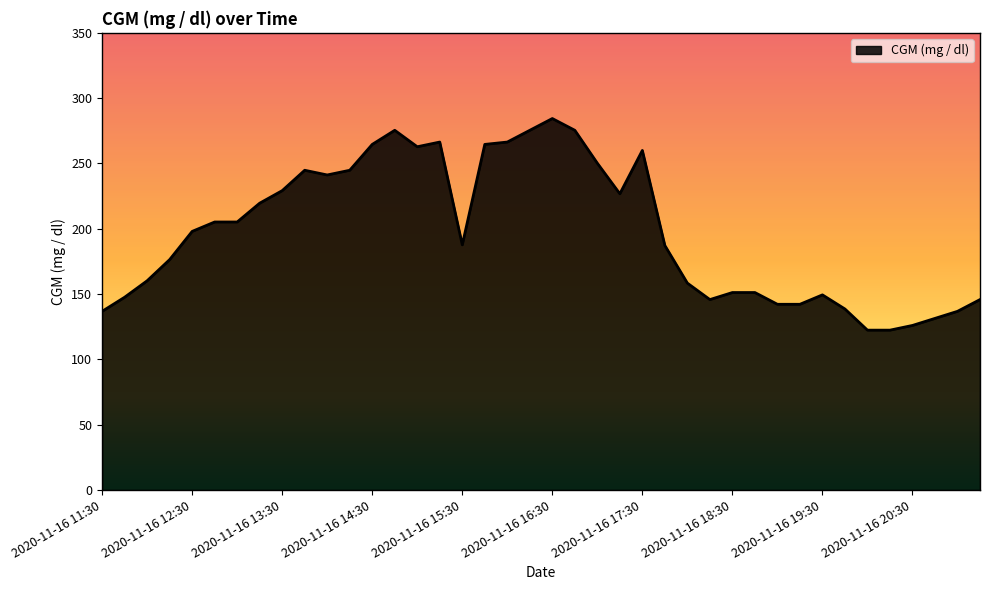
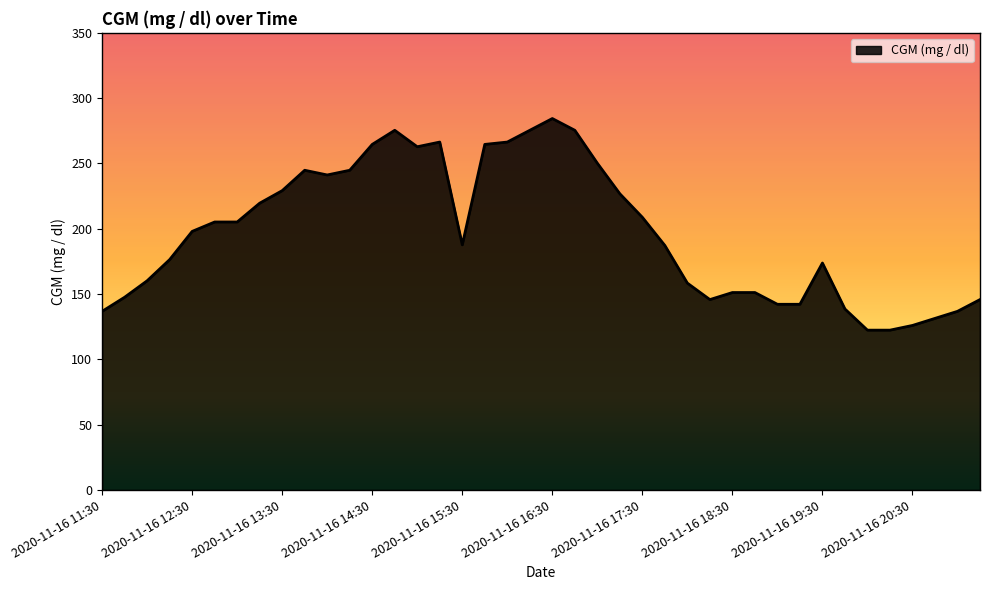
  {
    "2020-11-16 11:30": 137,
    "2020-11-16 12:30": 198,
    "2020-11-16 13:30": 229,
    "2020-11-16 14:30": 265,
    "2020-11-16 15:30": 188,
    "2020-11-16 16:30": 284,
-   "2020-11-16 17:30": 260,
+   "2020-11-16 17:30": 209,
    "2020-11-16 18:30": 151,
-   "2020-11-16 19:30": 149,
+   "2020-11-16 19:30": 174,
    "2020-11-16 20:30": 126
  }
